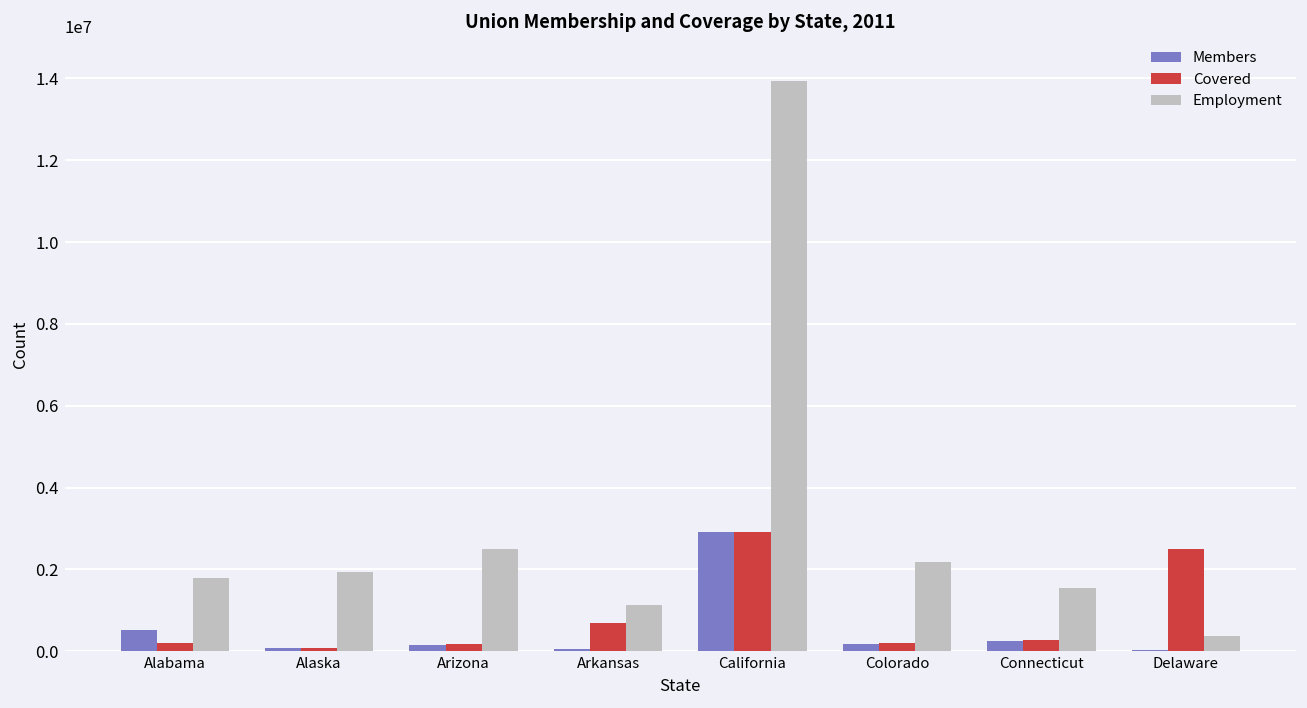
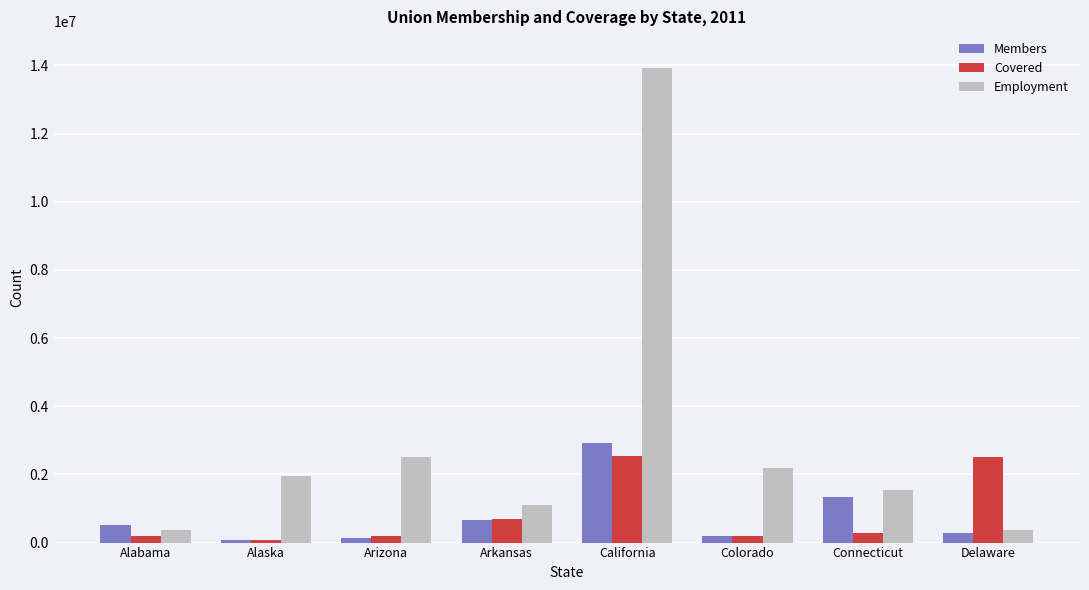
  {
    "Members": {
      "Alabama": 500000,
      "Arizona": 100000,
-     "Arkansas": 0,
+     "Arkansas": 700000,
      "California": 2900000,
      "Colorado": 200000,
-     "Connecticut": 300000,
-     "Delaware": 0
+     "Connecticut": 1300000,
+     "Delaware": 300000
    },
    "Covered": {
      "Alabama": 200000,
      "Arizona": 200000,
      "Arkansas": 700000,
-     "California": 2900000,
+     "California": 2500000,
      "Colorado": 200000,
      "Connecticut": 300000,
      "Delaware": 2500000
    },
    "Employment": {
-     "Alabama": 1800000,
+     "Alabama": 400000,
      "Alaska": 1900000,
      "Arizona": 2500000,
      "Arkansas": 1100000,
      "California": 13900000,
      "Colorado": 2200000,
      "Connecticut": 1500000,
      "Delaware": 400000
    }
  }
